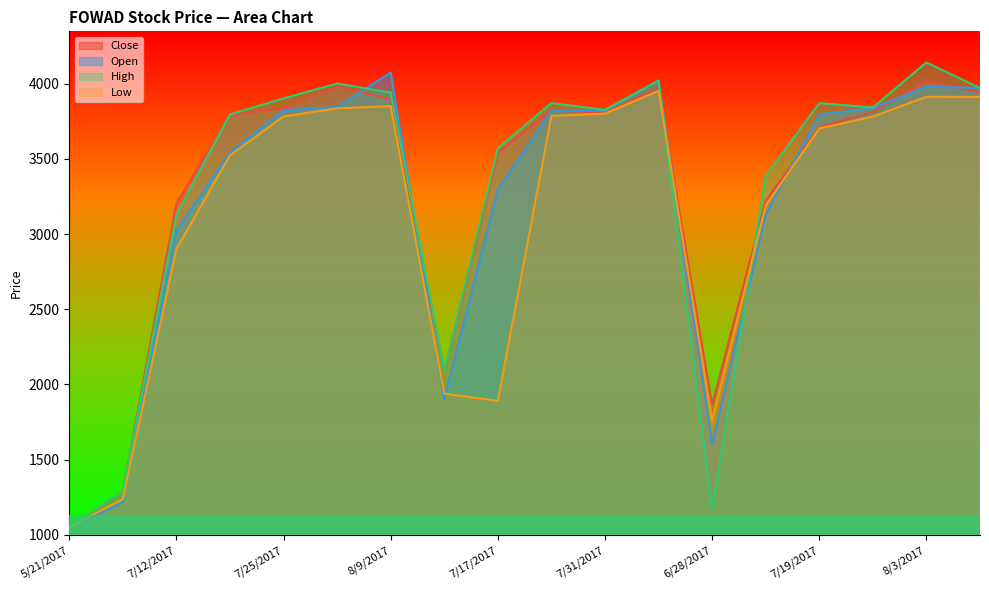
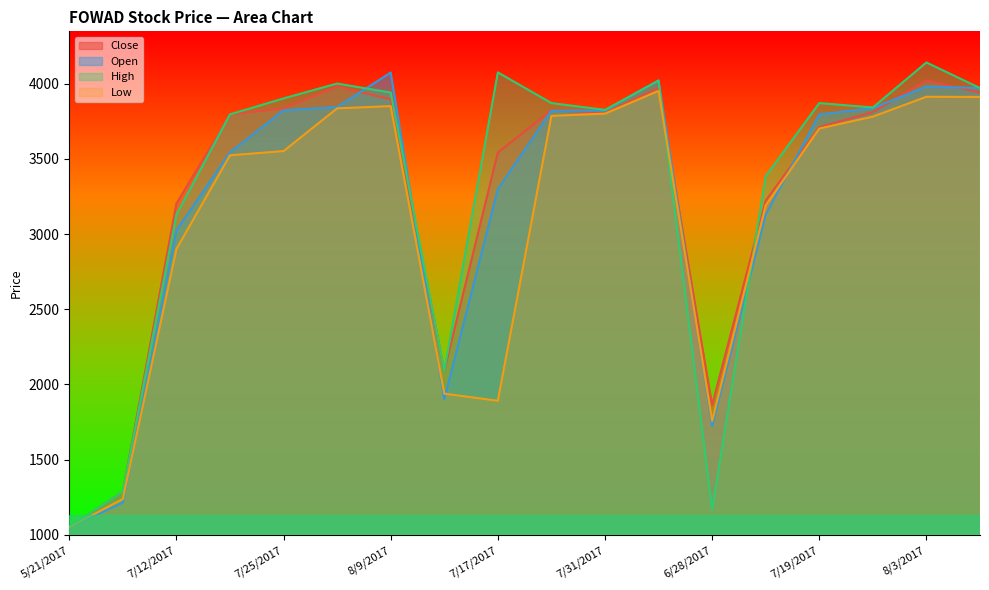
  {
    "Close": {
      "7/12/2017": 3200,
      "8/9/2017": 3900,
      "7/17/2017": 3540,
      "6/28/2017": 1860,
      "8/3/2017": 4020
    },
    "Open": {
      "7/12/2017": 3020,
      "8/9/2017": 4070,
      "7/17/2017": 3300,
-     "6/28/2017": 1600,
+     "6/28/2017": 1720,
      "7/19/2017": 3800,
      "8/3/2017": 3980
    },
    "High": {
      "7/12/2017": 3130,
      "7/25/2017": 3900,
      "8/9/2017": 3940,
-     "7/17/2017": 3570,
+     "7/17/2017": 4070,
      "6/28/2017": 1170,
      "7/19/2017": 3870,
      "8/3/2017": 4140
    },
    "Low": {
      "7/12/2017": 2900,
-     "7/25/2017": 3780,
+     "7/25/2017": 3550,
      "8/9/2017": 3850,
      "7/17/2017": 1890,
      "6/28/2017": 1760,
      "8/3/2017": 3910
    }
  }
